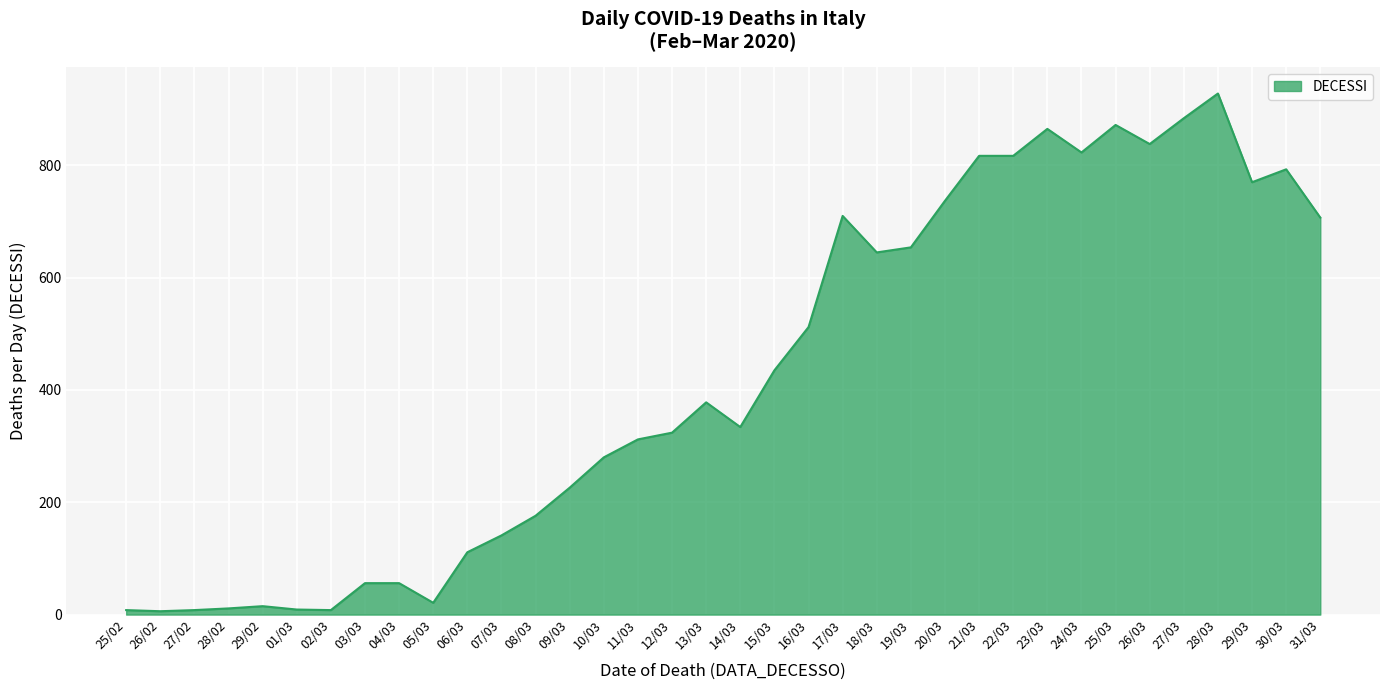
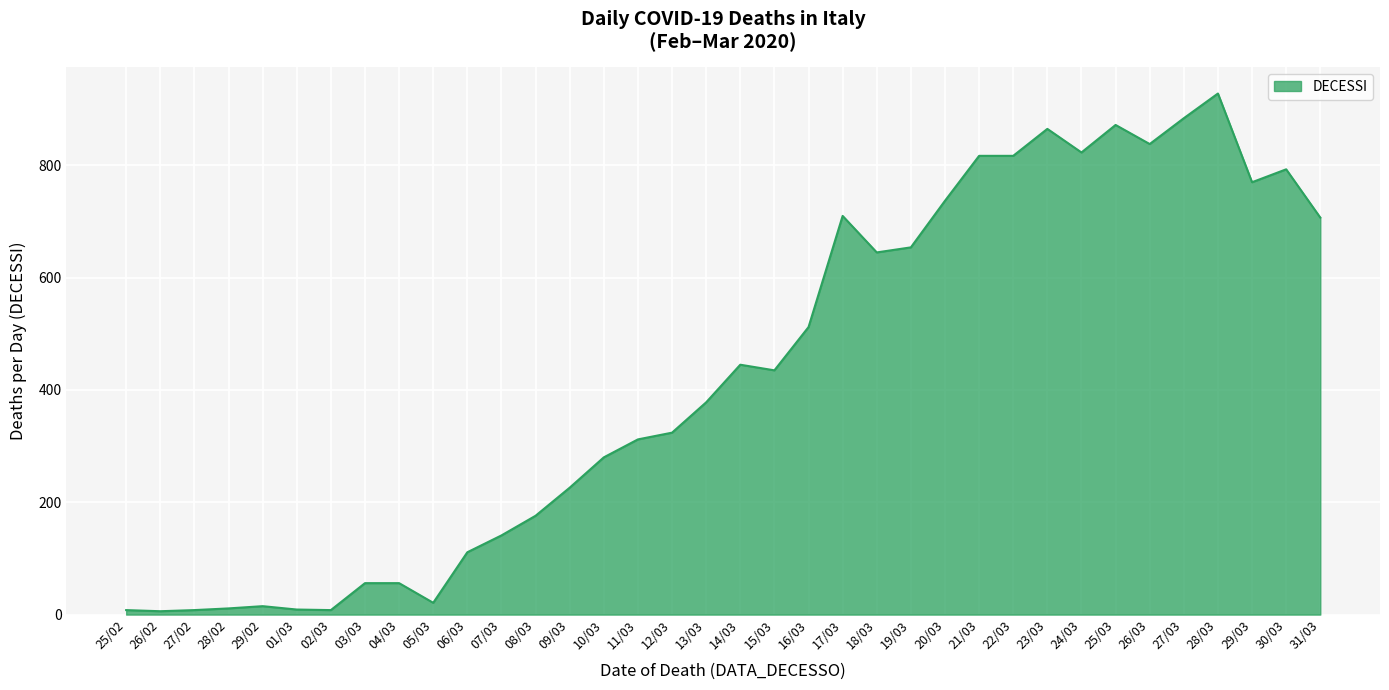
  {
    "25/02": 10,
    "26/02": 10,
    "27/02": 10,
    "28/02": 10,
    "29/02": 20,
    "01/03": 10,
    "02/03": 10,
    "03/03": 60,
    "04/03": 60,
    "05/03": 20,
    "06/03": 110,
    "07/03": 140,
    "08/03": 180,
    "09/03": 230,
    "10/03": 280,
    "11/03": 310,
    "12/03": 320,
    "13/03": 380,
-   "14/03": 330,
+   "14/03": 450,
    "15/03": 440,
    "16/03": 510,
    "17/03": 710,
    "18/03": 650,
    "19/03": 650,
    "20/03": 740,
    "21/03": 820,
    "22/03": 820,
    "23/03": 870,
    "24/03": 820,
    "25/03": 870,
    "26/03": 840,
    "27/03": 880,
    "28/03": 930,
    "29/03": 770,
    "30/03": 790,
    "31/03": 710
  }
